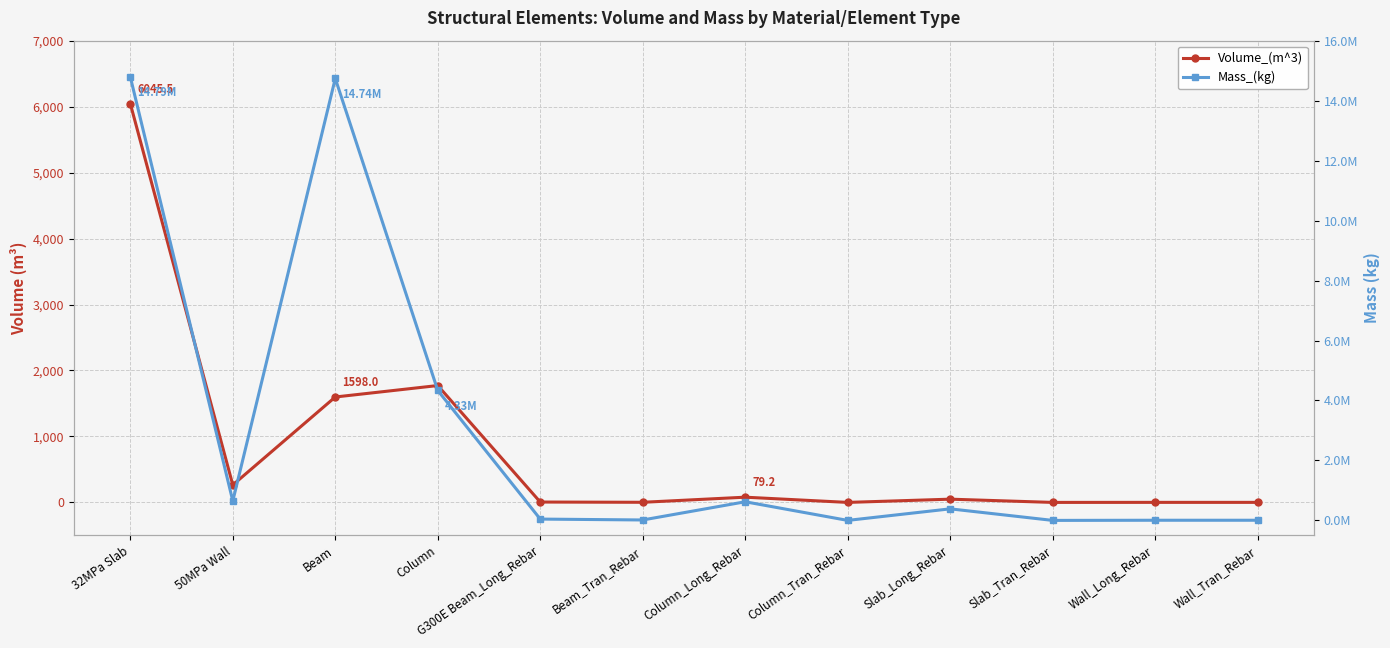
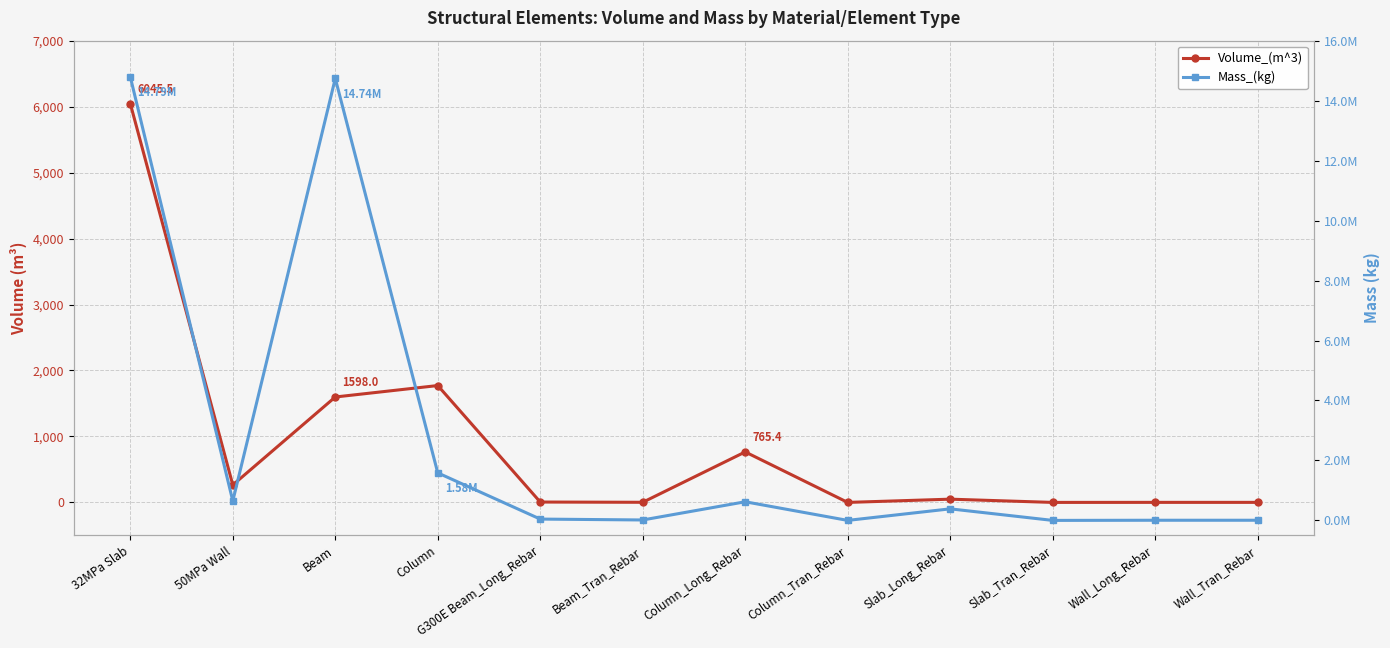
  {
    "Volume_(m^3)": {
      "Beam": "1598.0",
-     "Column_Long_Rebar": "79.2"
+     "Column_Long_Rebar": "765.4"
    },
    "Mass_(kg)": {
      "Beam": "14.74M",
-     "Column": "4.33M"
+     "Column": "1.58M"
    }
  }
